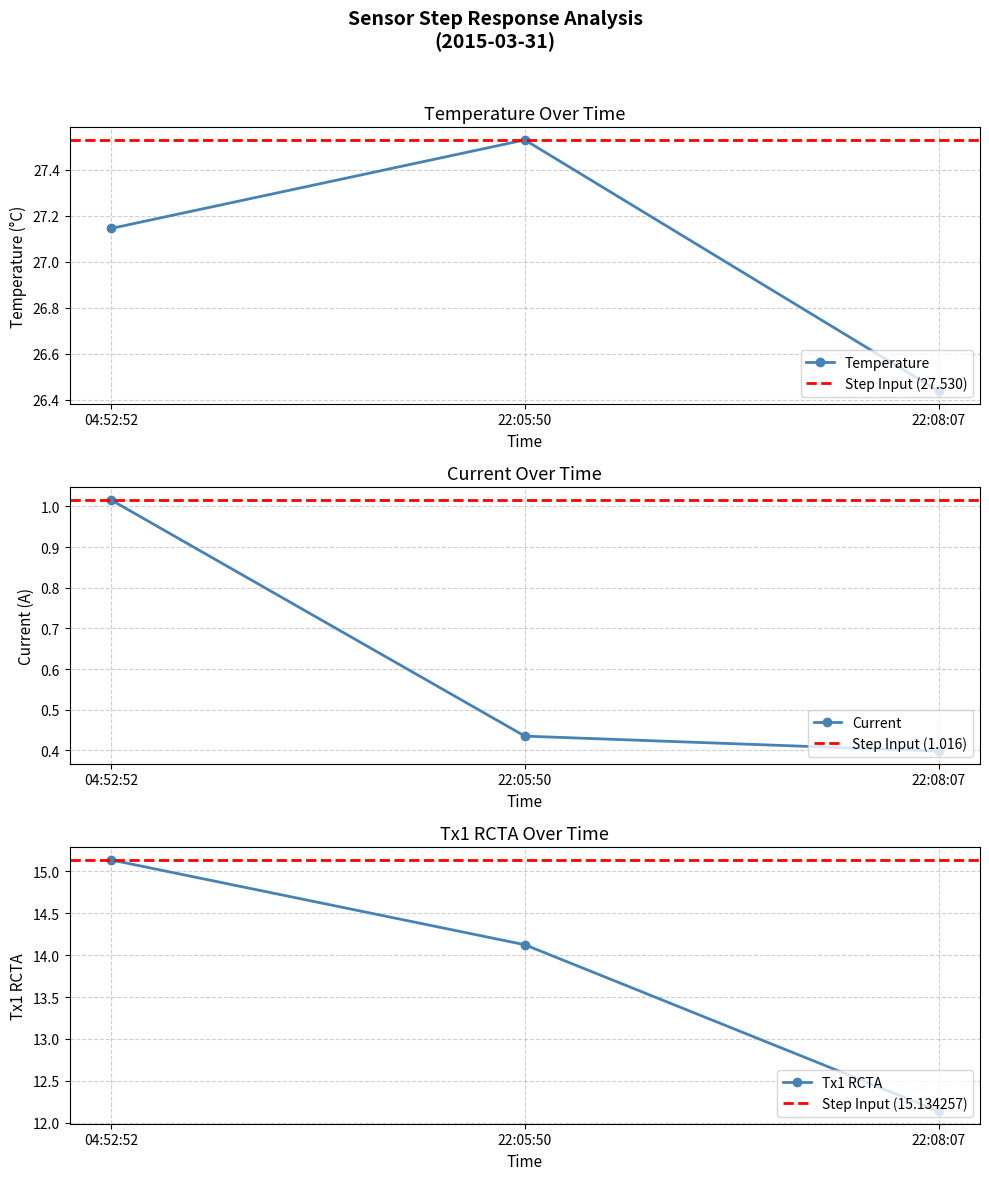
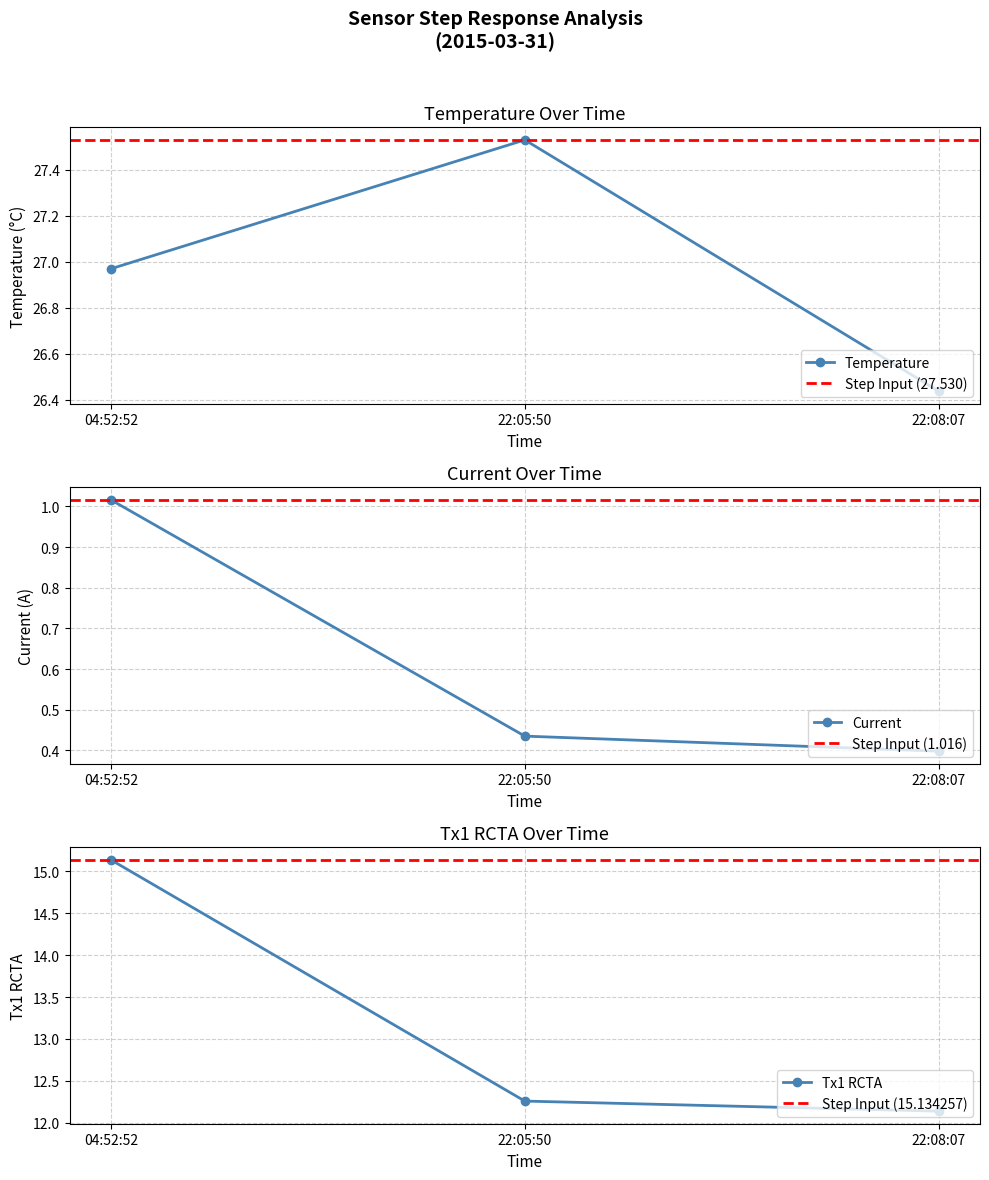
  {
    "Temperature Over Time": {
-     "04:52:52": 27.14,
+     "04:52:52": 26.97,
      "22:05:50": 27.53
    },
    "Current Over Time": {
      "04:52:52": 1.02,
      "22:05:50": 0.44
    },
    "Tx1 RCTA Over Time": {
      "04:52:52": 15.1,
-     "22:05:50": 14.1
+     "22:05:50": 12.3
    }
  }
